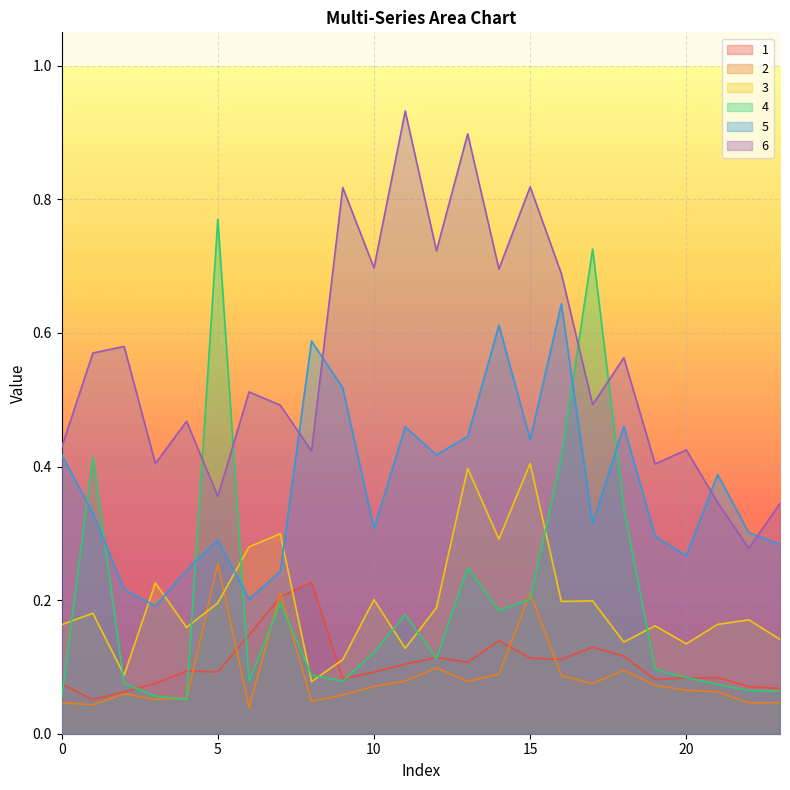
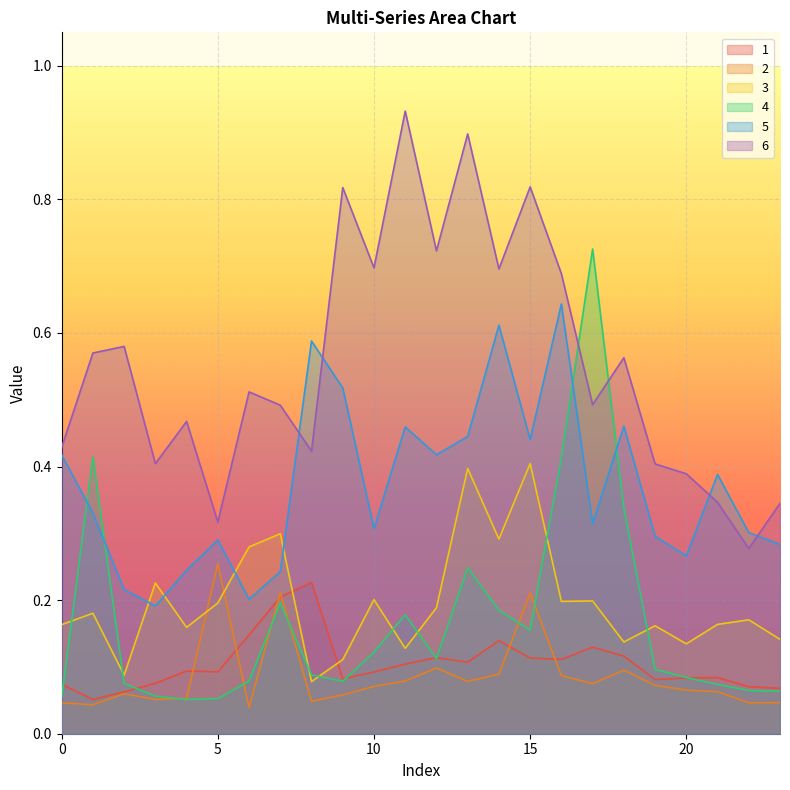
  {
    "4": {
      "0": 0.05,
-     "5": 0.77,
+     "5": 0.05,
      "10": 0.12,
-     "15": 0.20
+     "15": 0.16
    },
    "5": {
      "0": 0.42,
      "5": 0.29,
      "10": 0.31,
      "15": 0.44,
      "20": 0.27
    },
    "6": {
      "0": 0.43,
-     "5": 0.36,
+     "5": 0.32,
      "10": 0.70,
      "15": 0.82,
-     "20": 0.42
+     "20": 0.39
    }
  }
